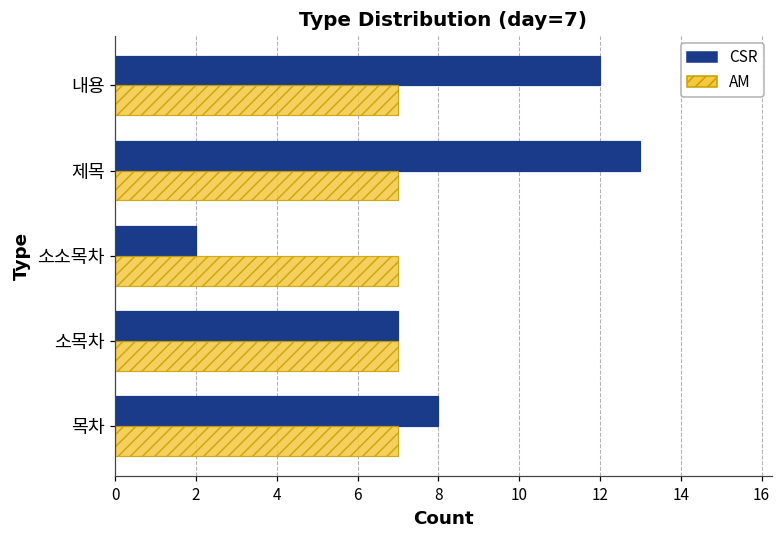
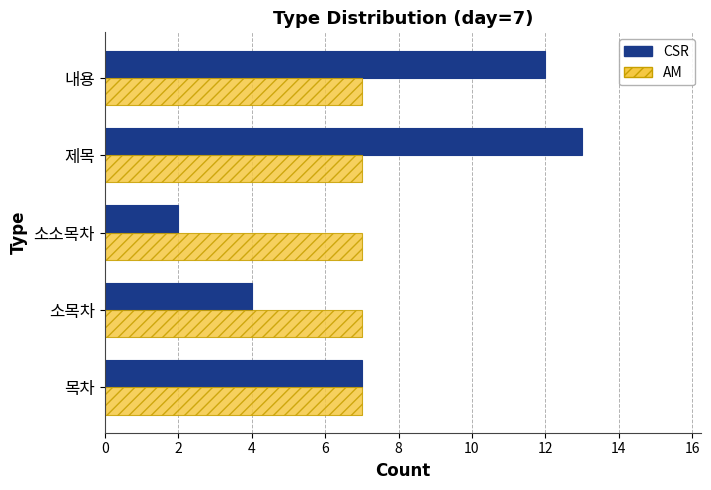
  {
    "CSR": {
      "내용": 12,
      "제목": 13,
      "소소목차": 2,
-     "소목차": 7,
-     "목차": 8
+     "소목차": 4,
+     "목차": 7
    },
    "AM": {
      "내용": 7,
      "제목": 7,
      "소소목차": 7,
      "소목차": 7,
      "목차": 7
    }
  }
